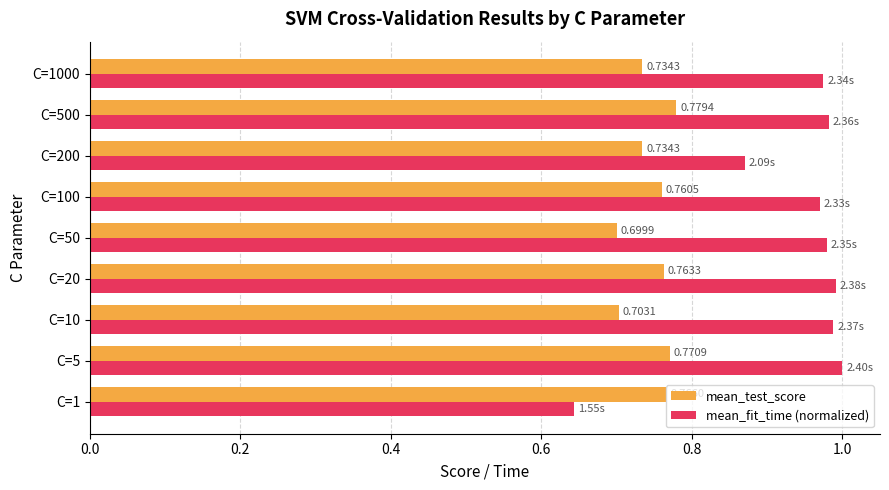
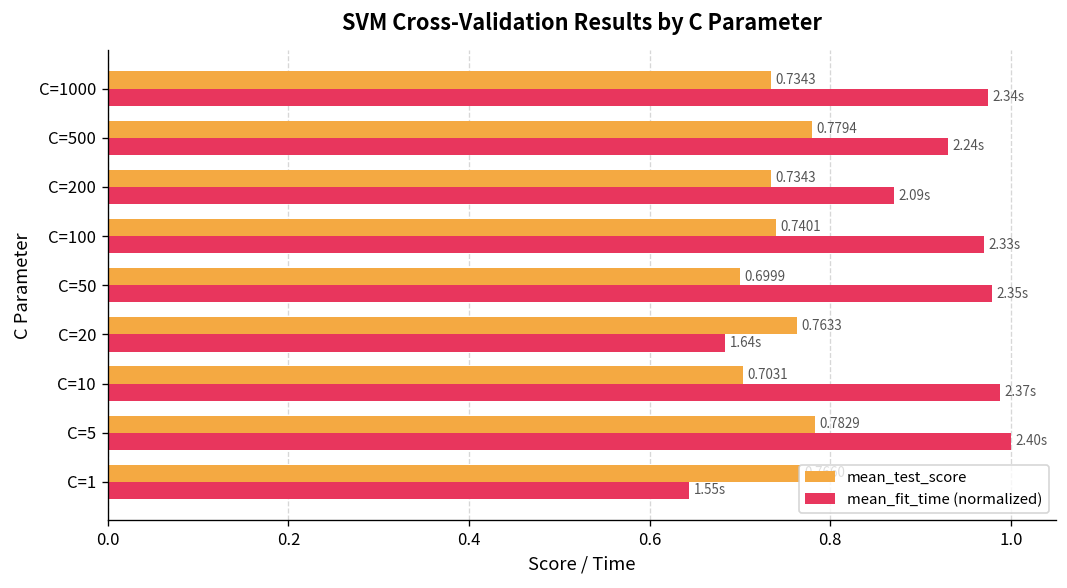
  {
    "mean_test_score": {
      "C=1000": "0.7343",
      "C=500": "0.7794",
      "C=200": "0.7343",
-     "C=100": "0.7605",
+     "C=100": "0.7401",
      "C=50": "0.6999",
      "C=20": "0.7633",
      "C=10": "0.7031",
-     "C=5": "0.7709"
+     "C=5": "0.7829"
    },
    "mean_fit_time (normalized)": {
-     "C=500": "2.36s",
-     "C=20": "2.38s"
+     "C=500": "2.24s",
+     "C=20": "1.64s"
    }
  }
